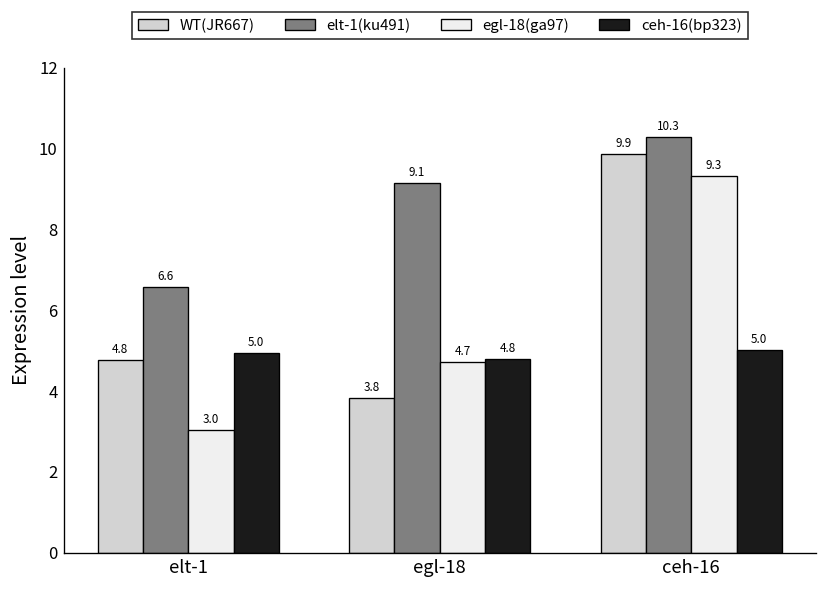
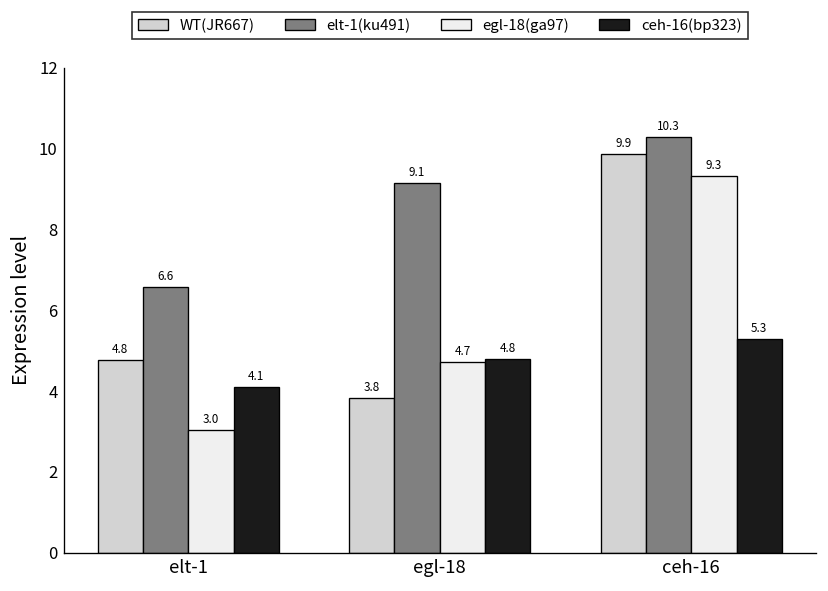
  {
    "elt-1(ku491)": {
      "elt-1": 6.6,
      "egl-18": 9.1,
      "ceh-16": 10.3
    },
    "ceh-16(bp323)": {
-     "elt-1": 5.0,
+     "elt-1": 4.1,
      "egl-18": 4.8,
-     "ceh-16": 5.0
+     "ceh-16": 5.3
    }
  }
